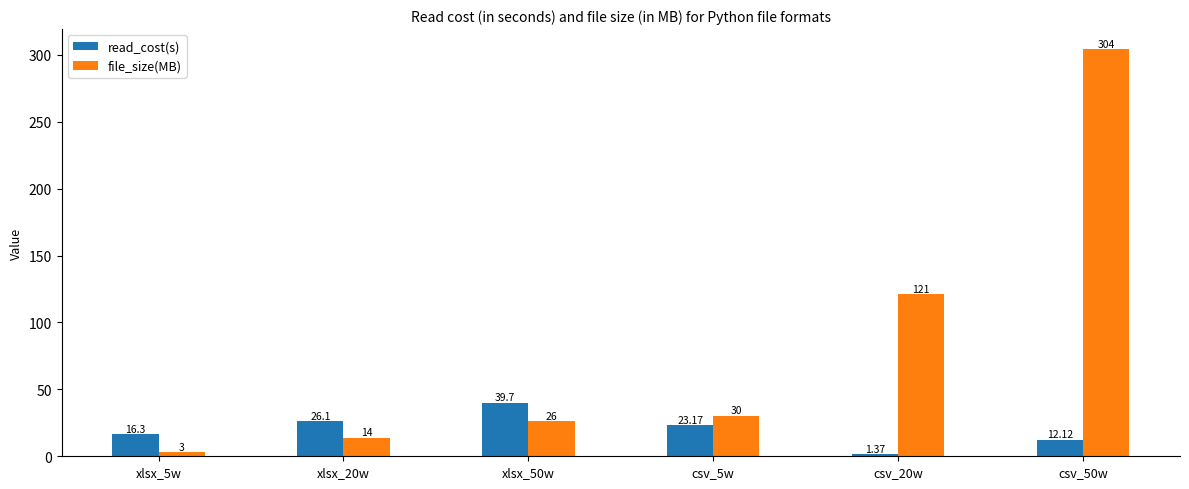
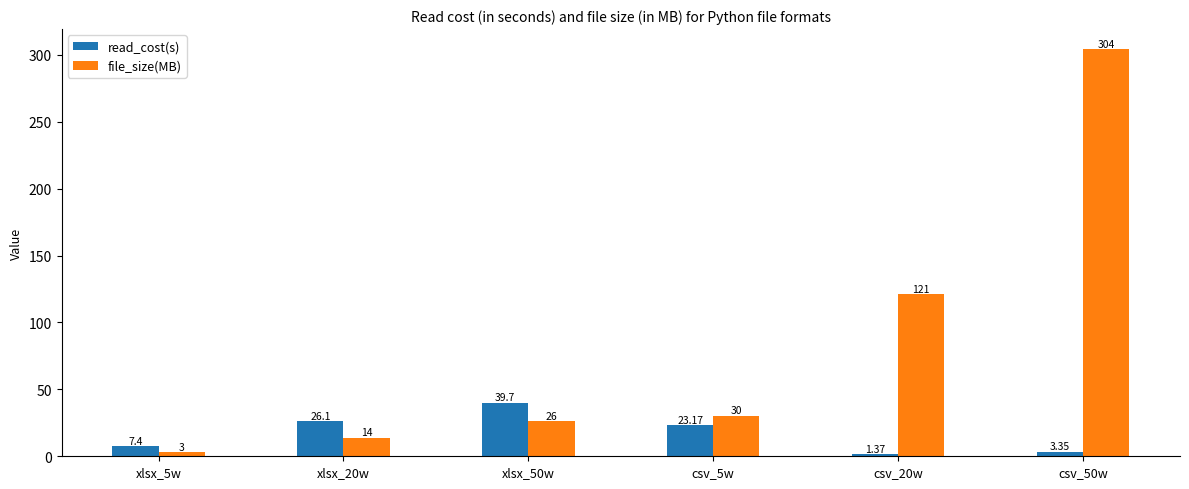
  {
    "read_cost(s)": {
-     "xlsx_5w": 16.3,
+     "xlsx_5w": 7.4,
      "xlsx_20w": 26.1,
      "xlsx_50w": 39.7,
      "csv_5w": 23.17,
      "csv_20w": 1.37,
-     "csv_50w": 12.12
+     "csv_50w": 3.35
    },
    "file_size(MB)": {
      "xlsx_5w": 3,
      "xlsx_20w": 14,
      "xlsx_50w": 26,
      "csv_5w": 30,
      "csv_20w": 121,
      "csv_50w": 304
    }
  }
